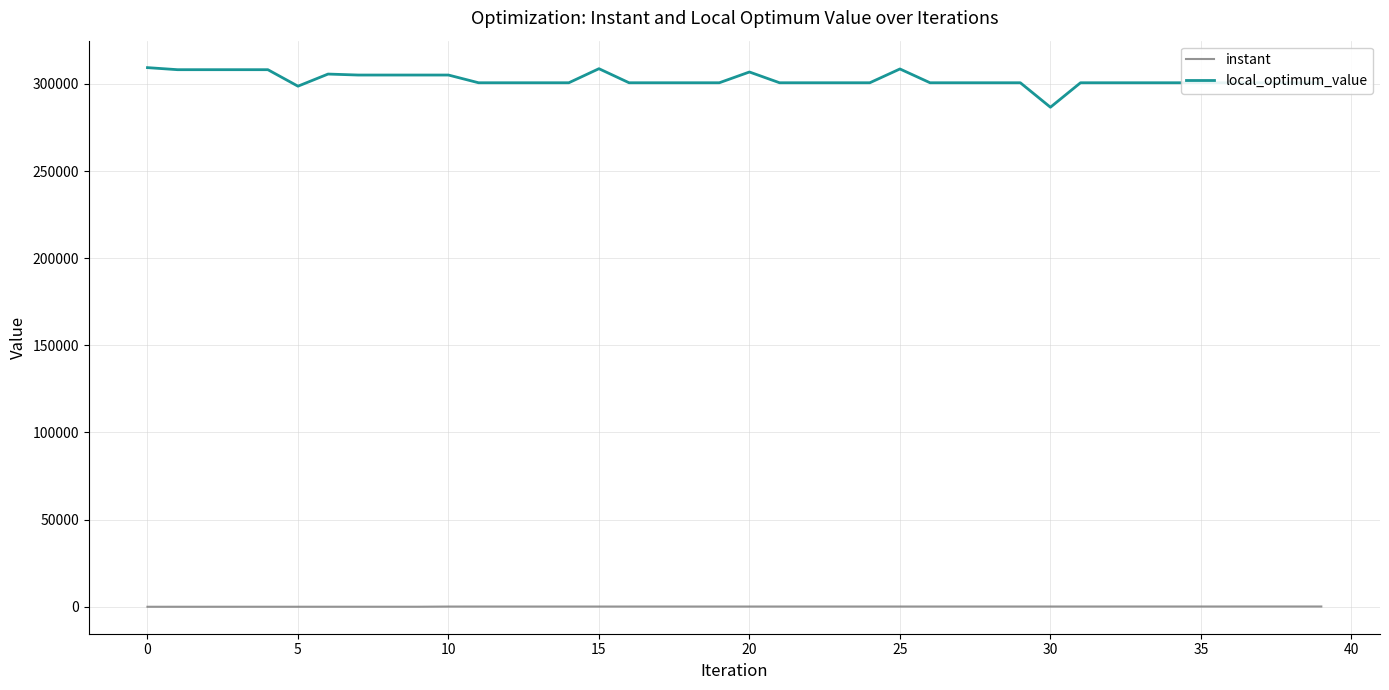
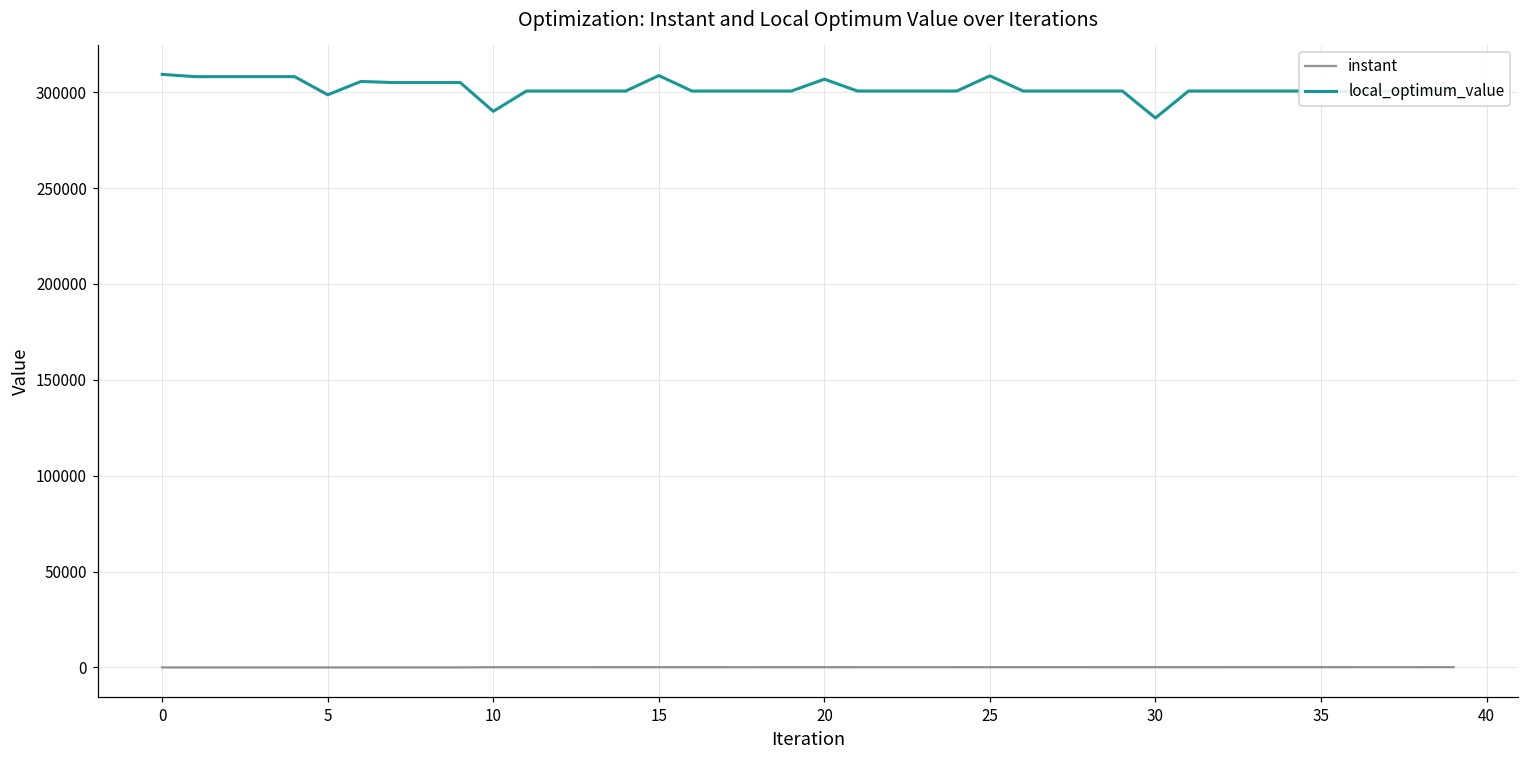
  {
    "instant": {
      "0": 0,
      "5": 0,
      "10": 0,
      "15": 0,
      "20": 0,
      "25": 0,
      "30": 0,
      "35": 0
    },
    "local_optimum_value": {
      "0": 309000,
      "5": 299000,
-     "10": 305000,
+     "10": 290000,
      "15": 309000,
      "20": 307000,
      "25": 309000,
      "30": 287000
    }
  }
